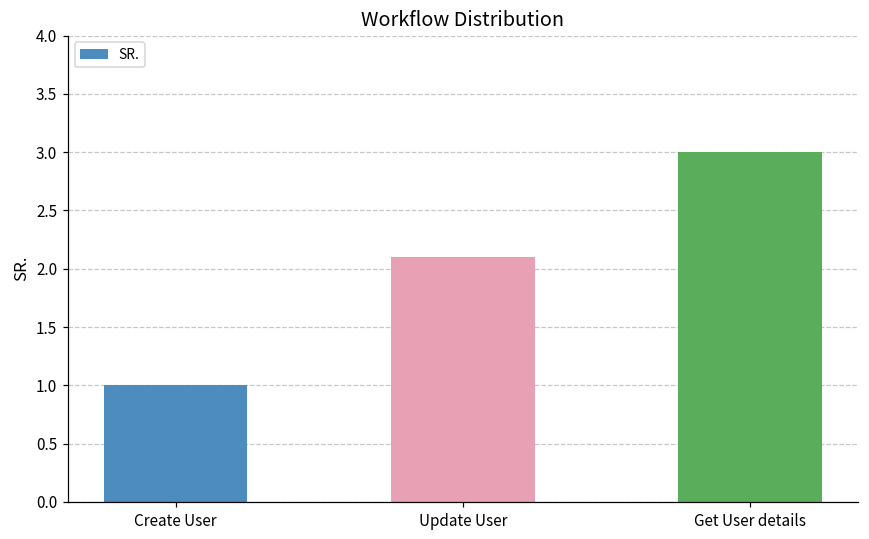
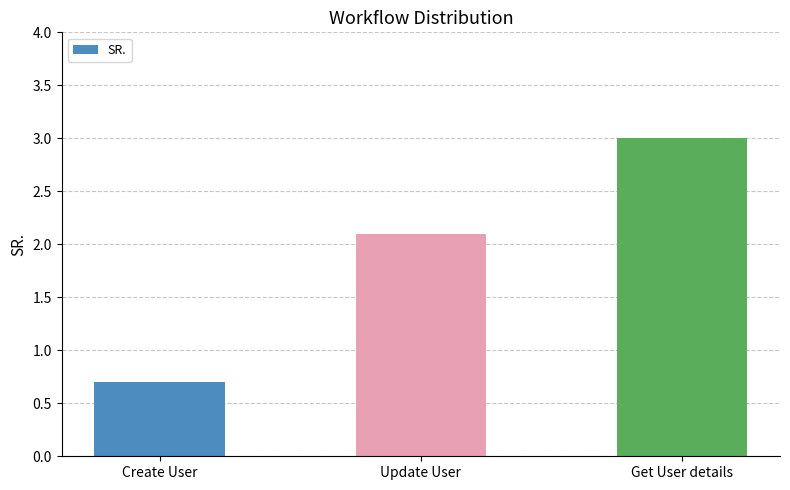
  {
-   "Create User": 1.0,
+   "Create User": 0.7,
    "Update User": 2.1,
    "Get User details": 3.0
  }
